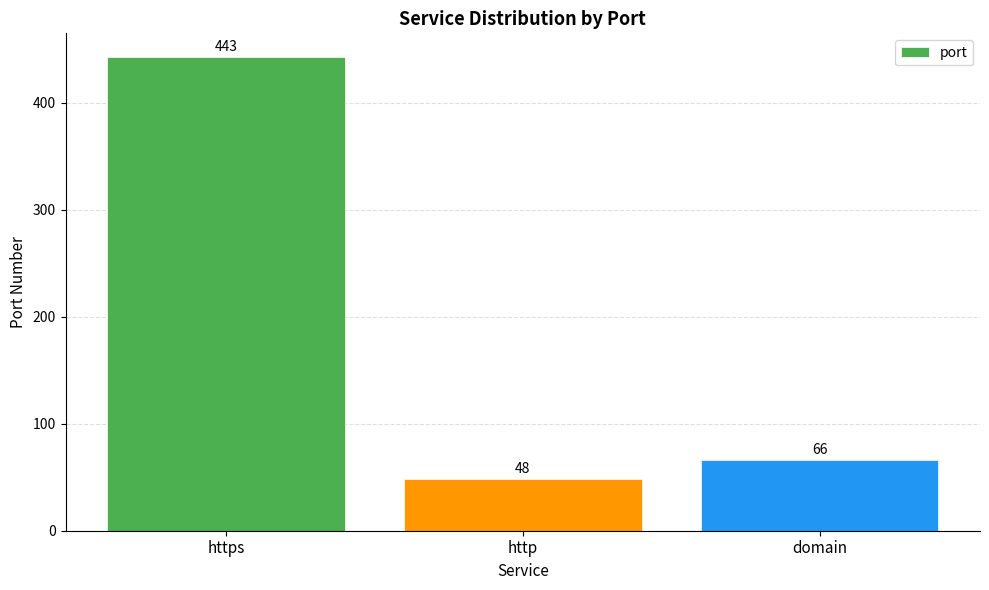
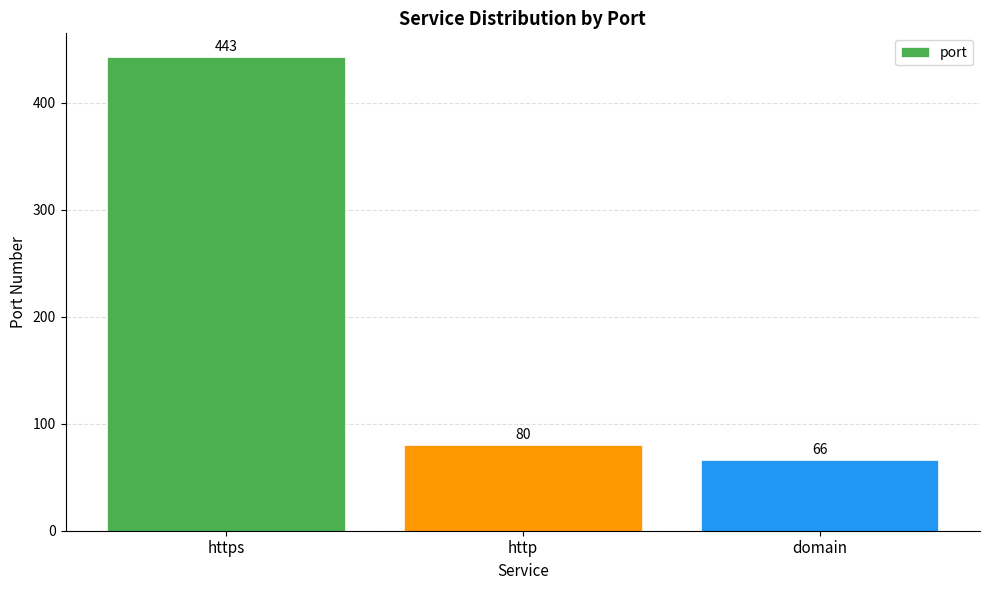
  {
    "https": 443,
-   "http": 48,
+   "http": 80,
    "domain": 66
  }
